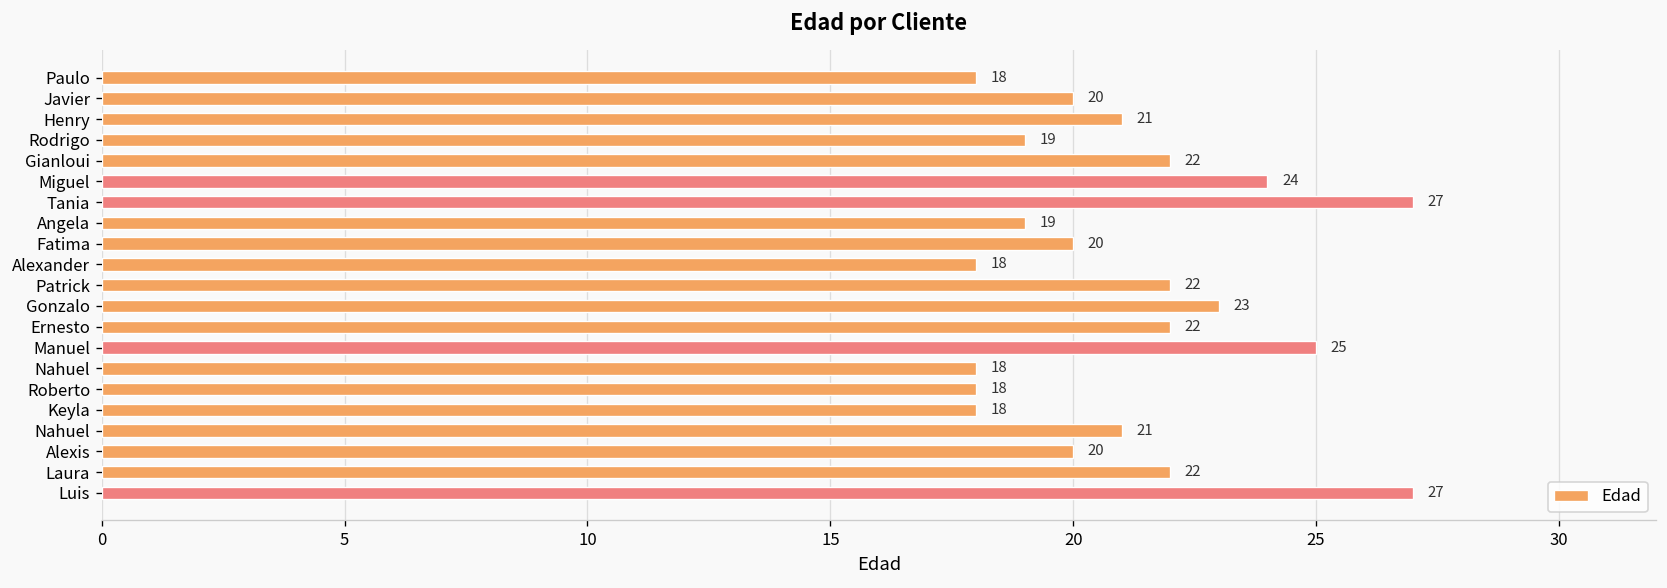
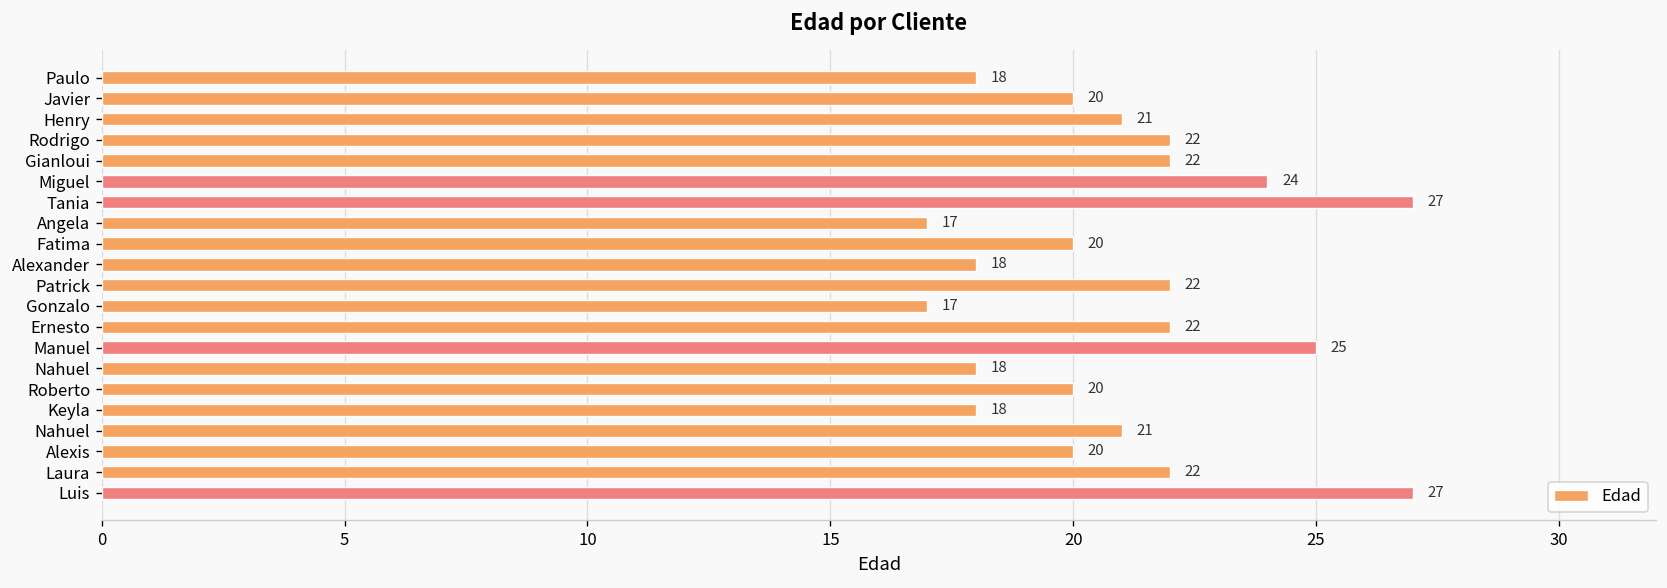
  {
    "Paulo": 18,
    "Javier": 20,
    "Henry": 21,
-   "Rodrigo": 19,
+   "Rodrigo": 22,
    "Gianloui": 22,
    "Miguel": 24,
    "Tania": 27,
-   "Angela": 19,
+   "Angela": 17,
    "Fatima": 20,
    "Alexander": 18,
    "Patrick": 22,
-   "Gonzalo": 23,
+   "Gonzalo": 17,
    "Ernesto": 22,
    "Manuel": 25,
-   "Roberto": 18,
+   "Roberto": 20,
    "Keyla": 18,
    "Alexis": 20,
    "Laura": 22,
    "Luis": 27
  }
